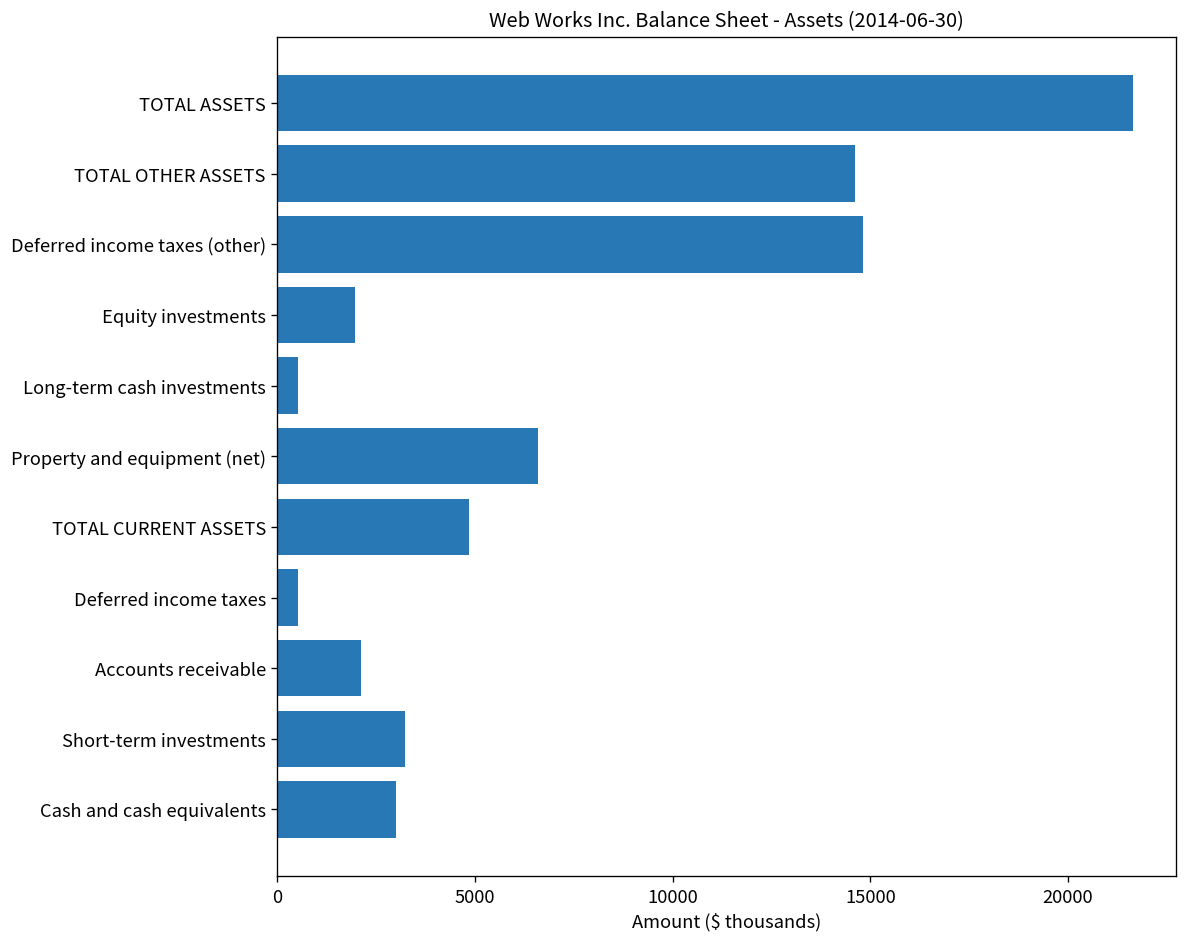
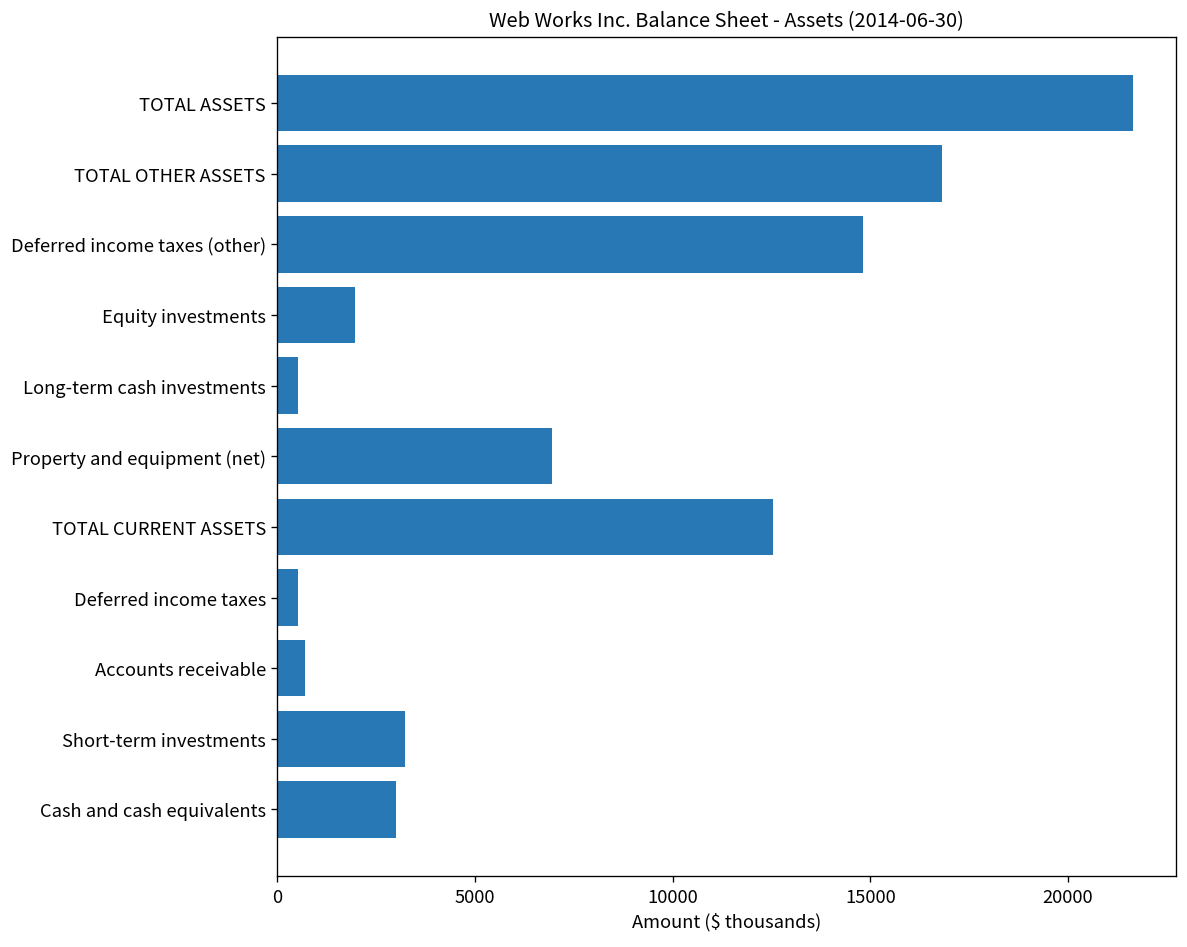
  {
    "TOTAL ASSETS": 21700,
-   "TOTAL OTHER ASSETS": 14600,
+   "TOTAL OTHER ASSETS": 16800,
    "Deferred income taxes (other)": 14800,
    "Equity investments": 2000,
    "Long-term cash investments": 500,
-   "Property and equipment (net)": 6600,
-   "TOTAL CURRENT ASSETS": 4800,
+   "Property and equipment (net)": 6900,
+   "TOTAL CURRENT ASSETS": 12500,
    "Deferred income taxes": 500,
-   "Accounts receivable": 2100,
+   "Accounts receivable": 700,
    "Short-term investments": 3200,
    "Cash and cash equivalents": 3000
  }
